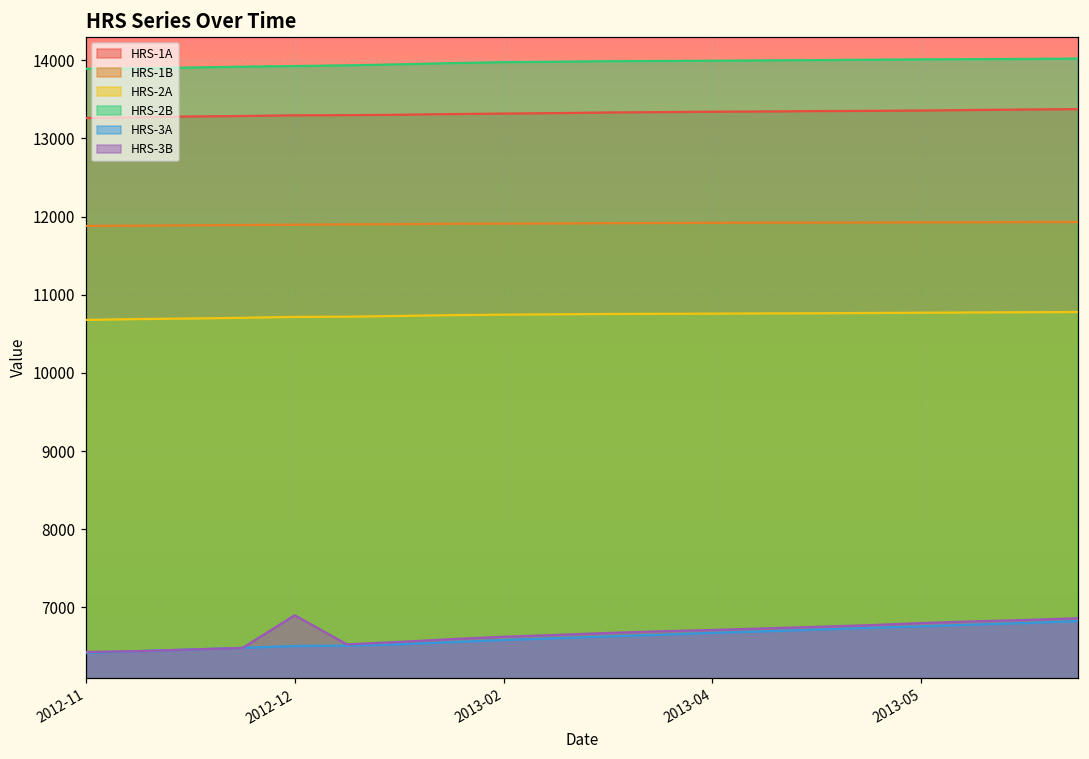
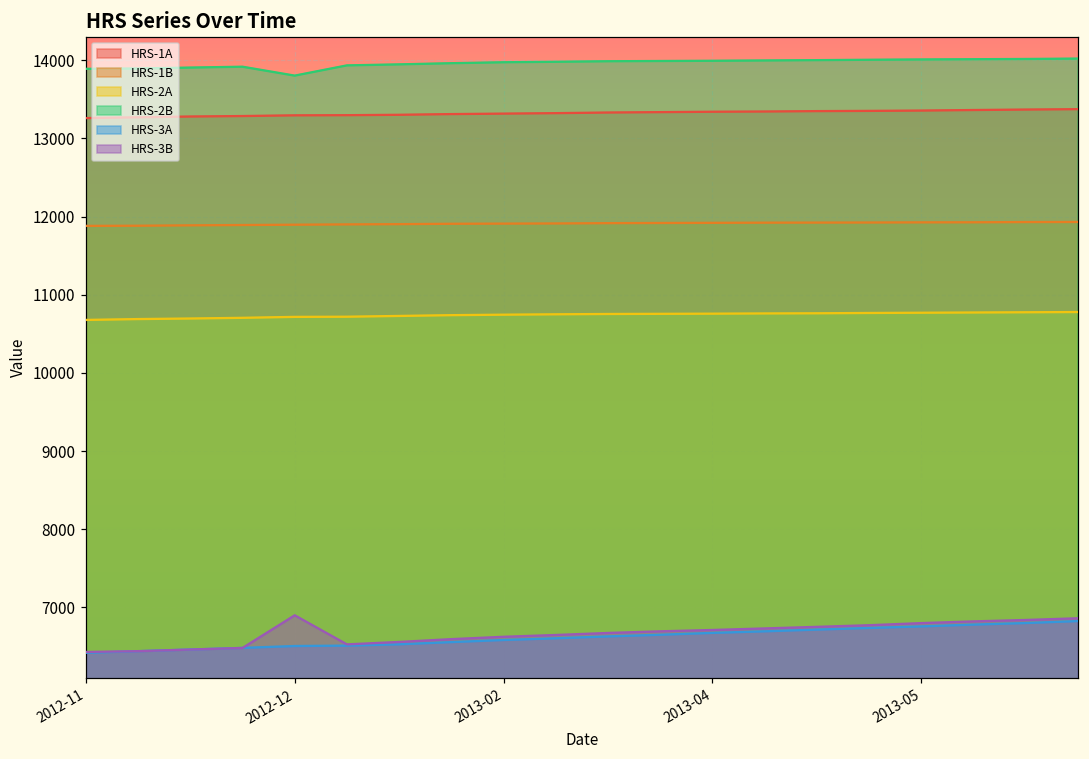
  {
    "HRS-2B": {
-     "2012-12": 13900
+     "2012-12": 13800
    },
    "HRS-3A": {
      "2012-12": 6500
    },
    "HRS-3B": {
      "2012-12": 6900
    }
  }
